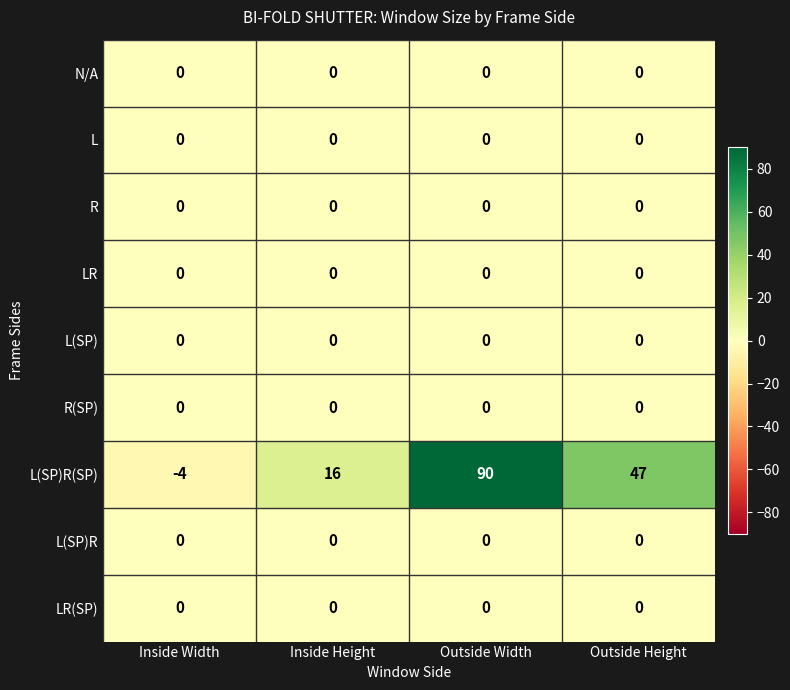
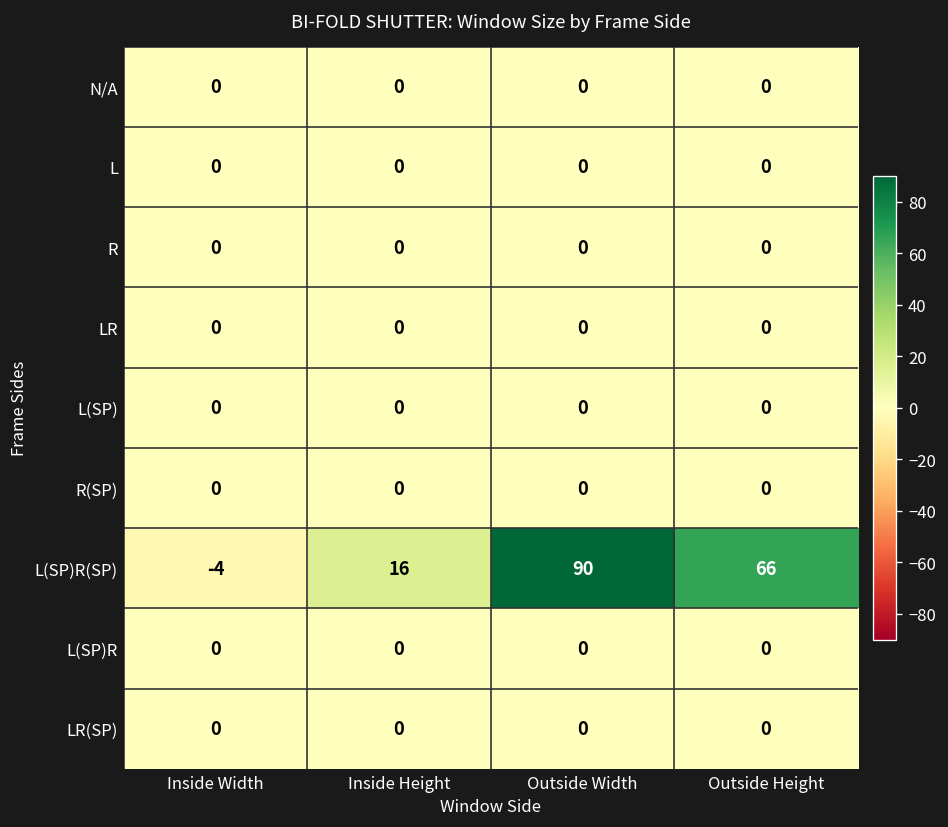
  {
    "N/A": {
      "Inside Width": 0,
      "Inside Height": 0,
      "Outside Width": 0,
      "Outside Height": 0
    },
    "L": {
      "Inside Width": 0,
      "Inside Height": 0,
      "Outside Width": 0,
      "Outside Height": 0
    },
    "R": {
      "Inside Width": 0,
      "Inside Height": 0,
      "Outside Width": 0,
      "Outside Height": 0
    },
    "LR": {
      "Inside Width": 0,
      "Inside Height": 0,
      "Outside Width": 0,
      "Outside Height": 0
    },
    "L(SP)": {
      "Inside Width": 0,
      "Inside Height": 0,
      "Outside Width": 0,
      "Outside Height": 0
    },
    "R(SP)": {
      "Inside Width": 0,
      "Inside Height": 0,
      "Outside Width": 0,
      "Outside Height": 0
    },
    "L(SP)R(SP)": {
      "Inside Width": -4,
      "Inside Height": 16,
      "Outside Width": 90,
-     "Outside Height": 47
+     "Outside Height": 66
    },
    "L(SP)R": {
      "Inside Width": 0,
      "Inside Height": 0,
      "Outside Width": 0,
      "Outside Height": 0
    },
    "LR(SP)": {
      "Inside Width": 0,
      "Inside Height": 0,
      "Outside Width": 0,
      "Outside Height": 0
    }
  }
